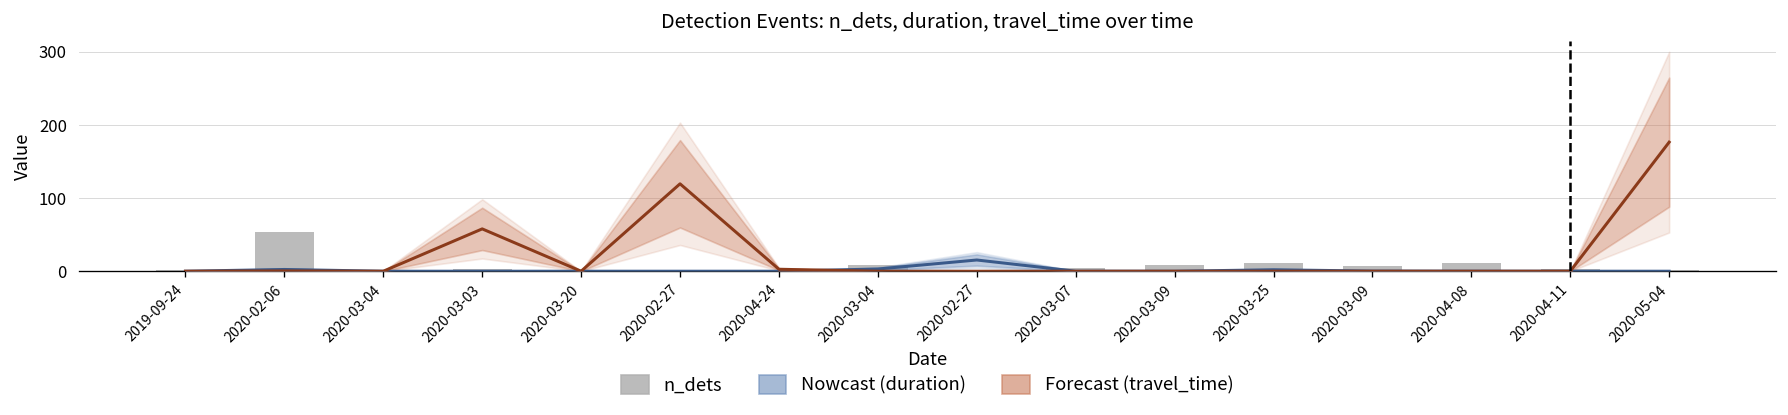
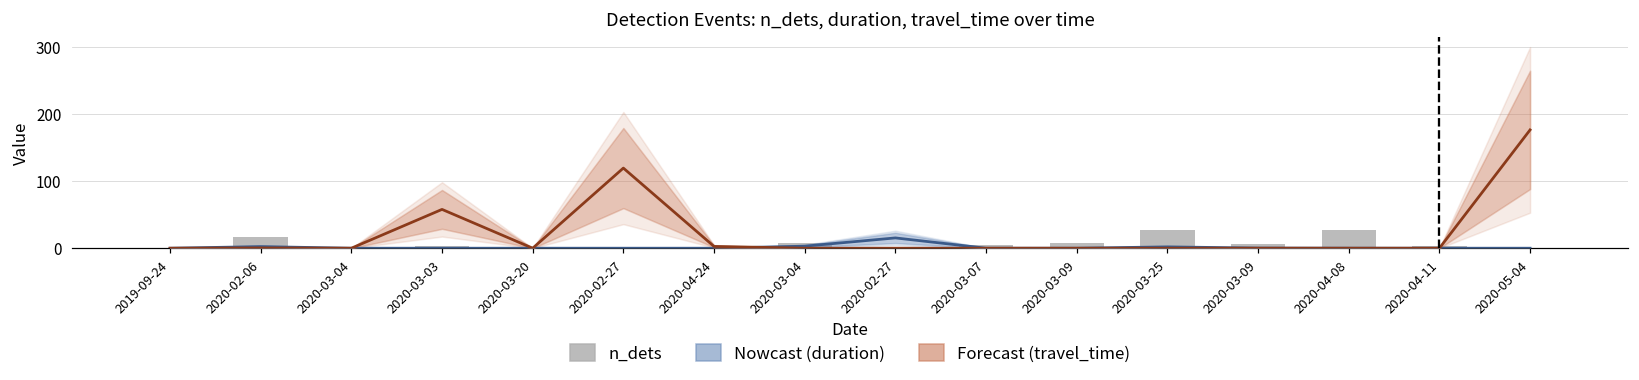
  {
    "n_dets": {
-     "2020-02-06": 50,
+     "2020-02-06": 20,
      "2020-03-07": 10,
-     "2020-03-25": 10,
-     "2020-04-08": 10
+     "2020-03-25": 30,
+     "2020-04-08": 30
    }
  }
